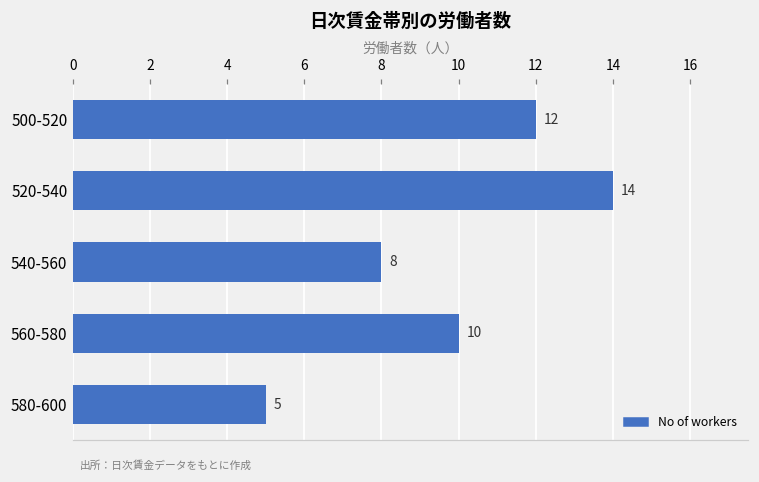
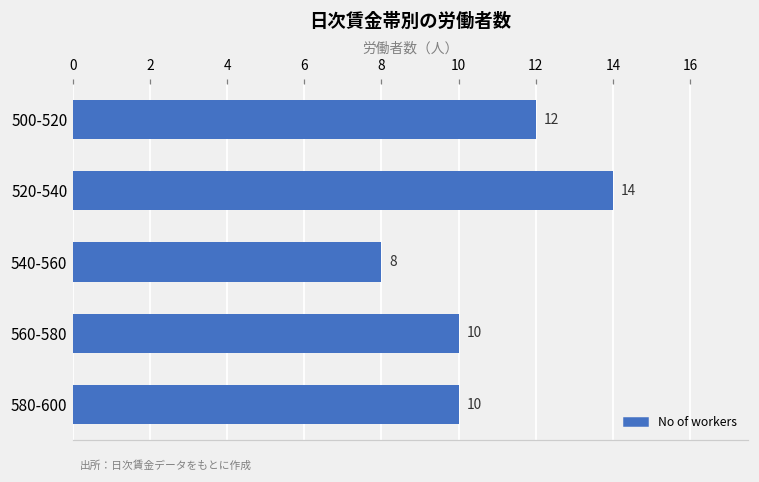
  {
    "500-520": 12,
    "520-540": 14,
    "540-560": 8,
    "560-580": 10,
-   "580-600": 5
+   "580-600": 10
  }
